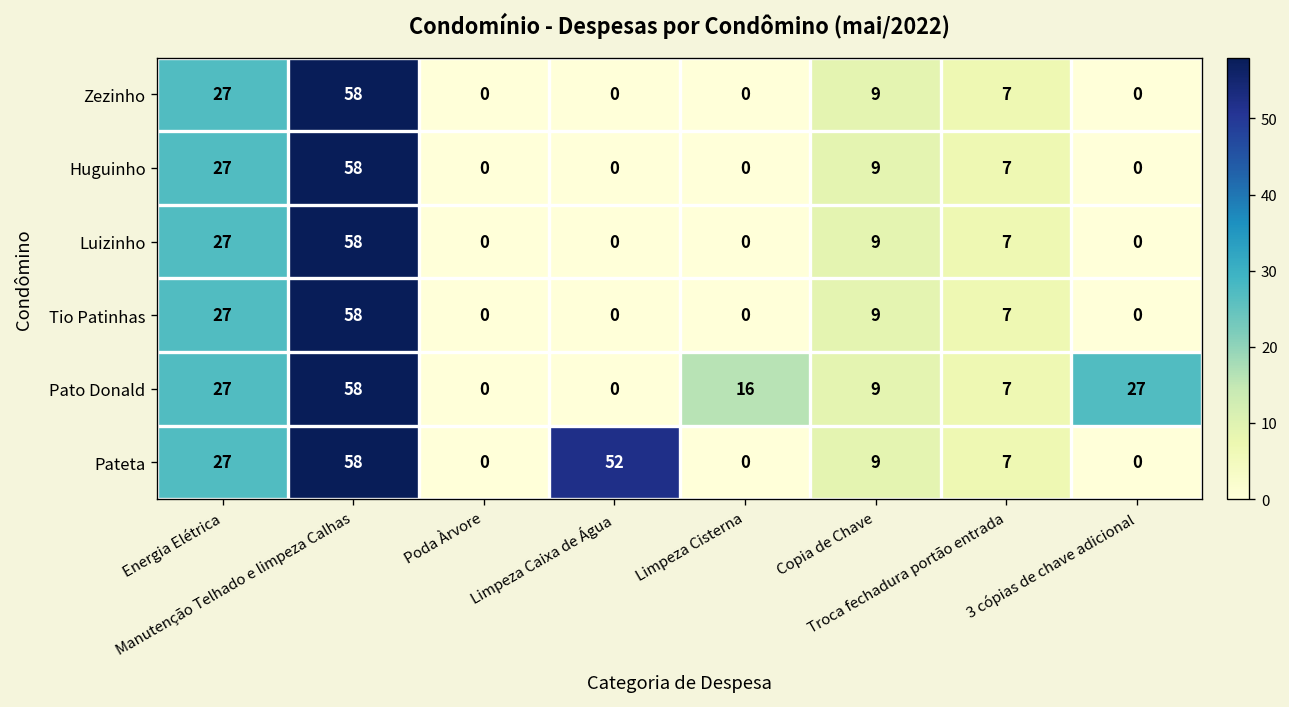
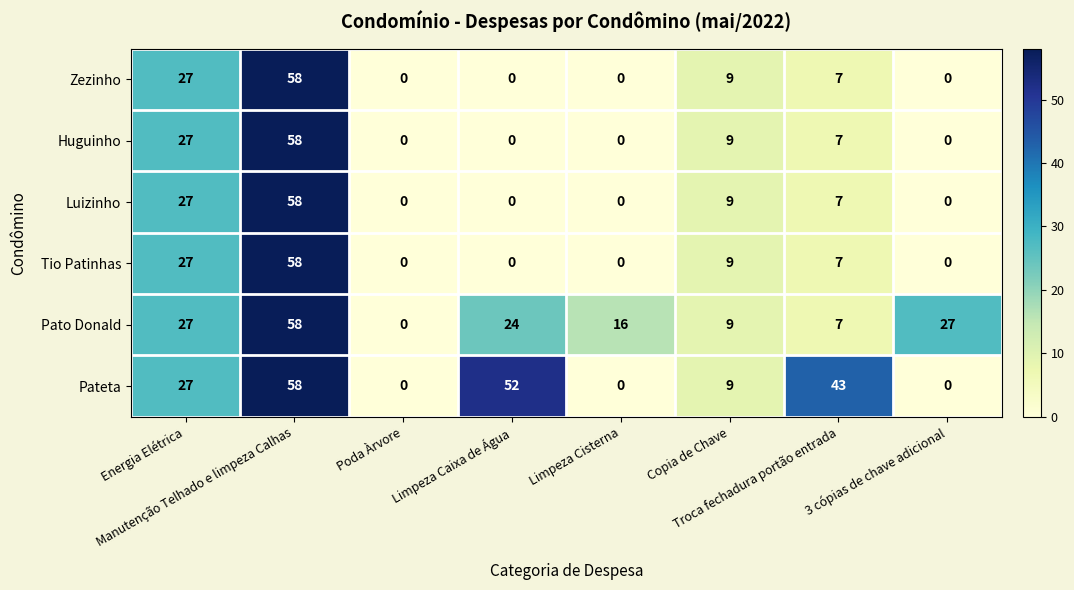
  {
    "Zezinho": {
      "Energia Elétrica": 27,
      "Manutenção Telhado e limpeza Calhas": 58,
      "Poda Àrvore": 0,
      "Limpeza Caixa de Água": 0,
      "Limpeza Cisterna": 0,
      "Copia de Chave": 9,
      "Troca fechadura portão entrada": 7,
      "3 cópias de chave adicional": 0
    },
    "Huguinho": {
      "Energia Elétrica": 27,
      "Manutenção Telhado e limpeza Calhas": 58,
      "Poda Àrvore": 0,
      "Limpeza Caixa de Água": 0,
      "Limpeza Cisterna": 0,
      "Copia de Chave": 9,
      "Troca fechadura portão entrada": 7,
      "3 cópias de chave adicional": 0
    },
    "Luizinho": {
      "Energia Elétrica": 27,
      "Manutenção Telhado e limpeza Calhas": 58,
      "Poda Àrvore": 0,
      "Limpeza Caixa de Água": 0,
      "Limpeza Cisterna": 0,
      "Copia de Chave": 9,
      "Troca fechadura portão entrada": 7,
      "3 cópias de chave adicional": 0
    },
    "Tio Patinhas": {
      "Energia Elétrica": 27,
      "Manutenção Telhado e limpeza Calhas": 58,
      "Poda Àrvore": 0,
      "Limpeza Caixa de Água": 0,
      "Limpeza Cisterna": 0,
      "Copia de Chave": 9,
      "Troca fechadura portão entrada": 7,
      "3 cópias de chave adicional": 0
    },
    "Pato Donald": {
      "Energia Elétrica": 27,
      "Manutenção Telhado e limpeza Calhas": 58,
      "Poda Àrvore": 0,
-     "Limpeza Caixa de Água": 0,
+     "Limpeza Caixa de Água": 24,
      "Limpeza Cisterna": 16,
      "Copia de Chave": 9,
      "Troca fechadura portão entrada": 7,
      "3 cópias de chave adicional": 27
    },
    "Pateta": {
      "Energia Elétrica": 27,
      "Manutenção Telhado e limpeza Calhas": 58,
      "Poda Àrvore": 0,
      "Limpeza Caixa de Água": 52,
      "Limpeza Cisterna": 0,
      "Copia de Chave": 9,
-     "Troca fechadura portão entrada": 7,
+     "Troca fechadura portão entrada": 43,
      "3 cópias de chave adicional": 0
    }
  }
